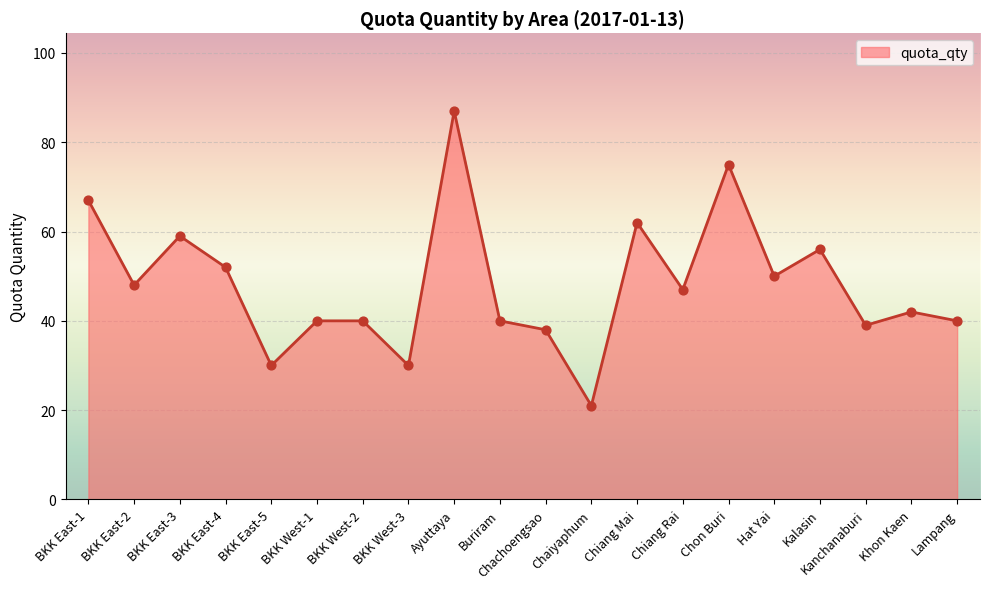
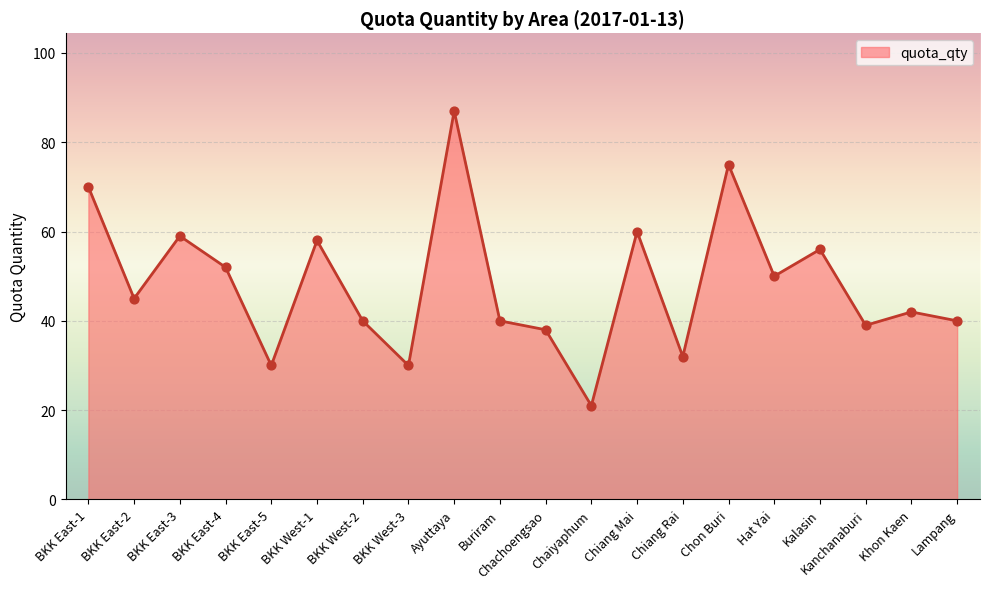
  {
-   "BKK East-1": 67,
-   "BKK East-2": 48,
+   "BKK East-1": 70,
+   "BKK East-2": 45,
    "BKK East-3": 59,
    "BKK East-4": 52,
    "BKK East-5": 30,
-   "BKK West-1": 40,
+   "BKK West-1": 58,
    "BKK West-2": 40,
    "BKK West-3": 30,
    "Ayuttaya": 87,
    "Buriram": 40,
    "Chachoengsao": 38,
    "Chaiyaphum": 21,
-   "Chiang Mai": 62,
-   "Chiang Rai": 47,
+   "Chiang Mai": 60,
+   "Chiang Rai": 32,
    "Chon Buri": 75,
    "Hat Yai": 50,
    "Kalasin": 56,
    "Kanchanaburi": 39,
    "Khon Kaen": 42,
    "Lampang": 40
  }
